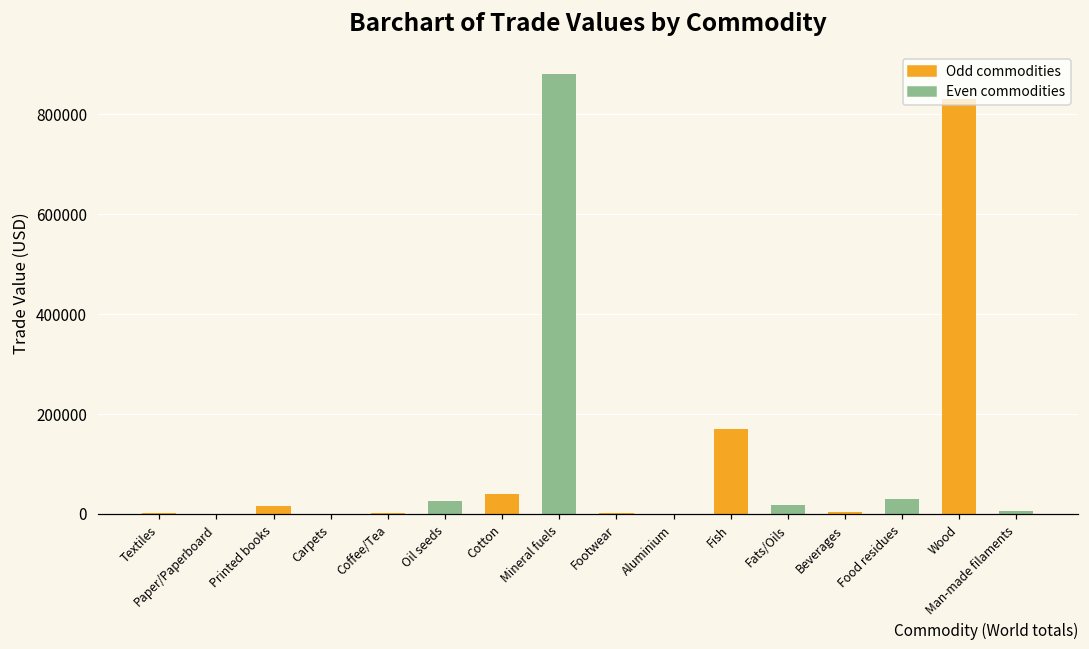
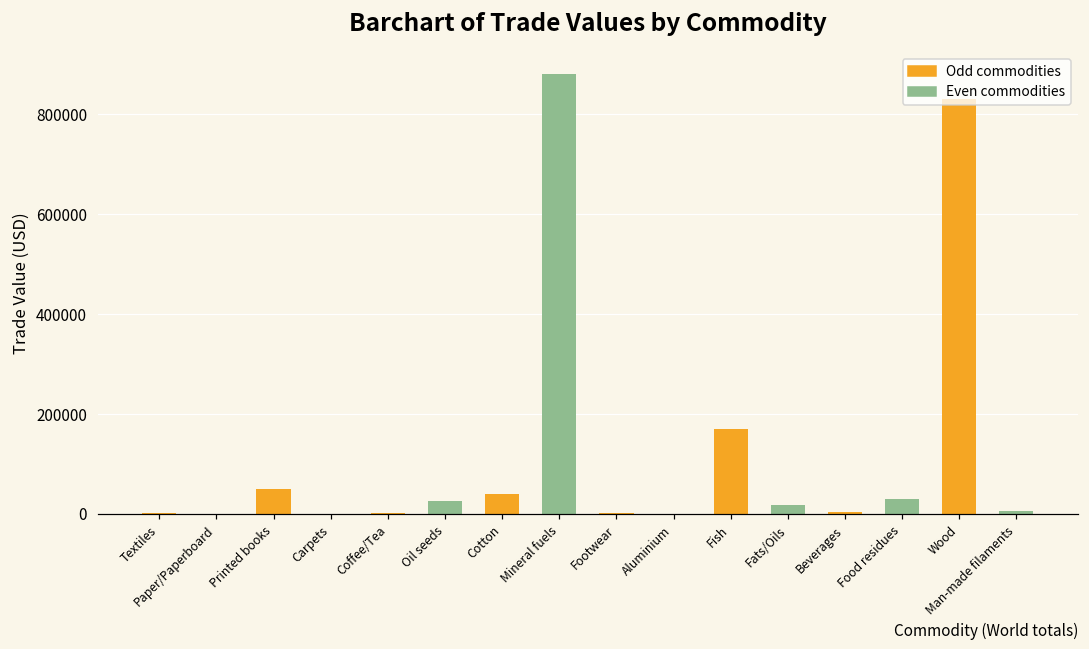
  {
-   "Printed books": 20000,
+   "Printed books": 50000,
    "Oil seeds": 30000,
    "Cotton": 40000,
    "Mineral fuels": 880000,
    "Fish": 170000,
    "Fats/Oils": 20000,
    "Food residues": 30000,
    "Man-made filaments": 10000
  }
